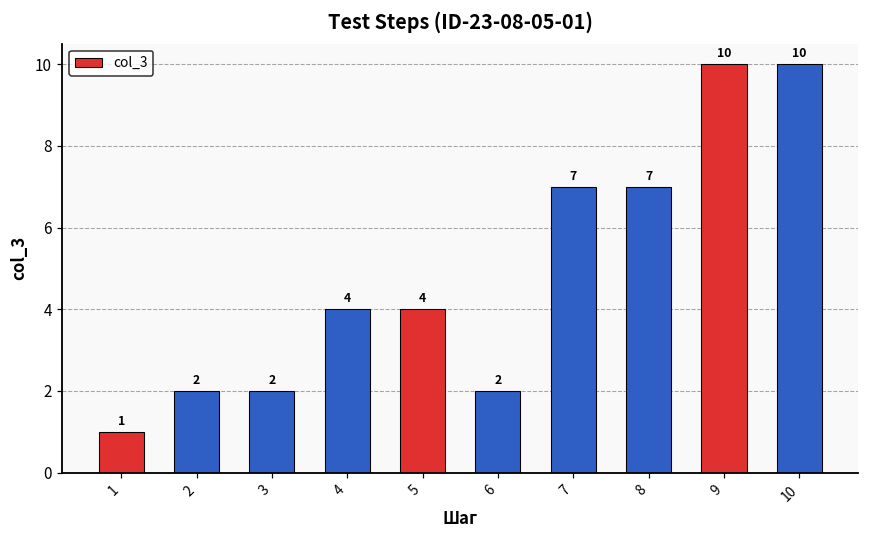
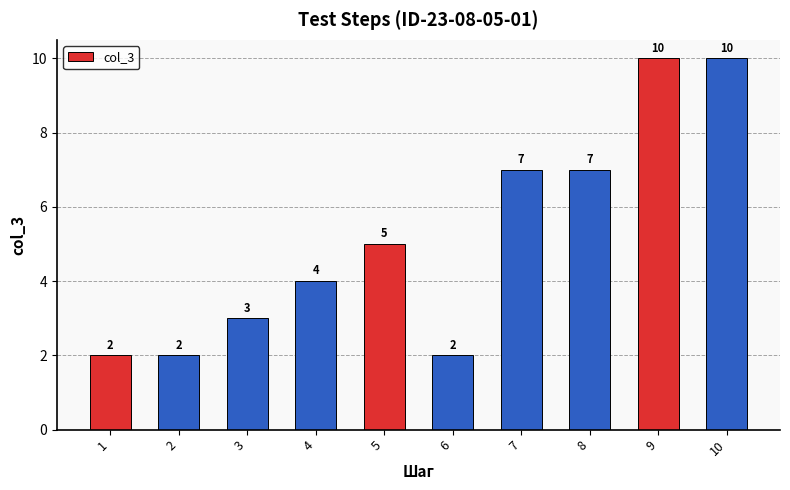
  {
-   "1": 1,
+   "1": 2,
    "2": 2,
-   "3": 2,
+   "3": 3,
    "4": 4,
-   "5": 4,
+   "5": 5,
    "6": 2,
    "7": 7,
    "8": 7,
    "9": 10,
    "10": 10
  }
